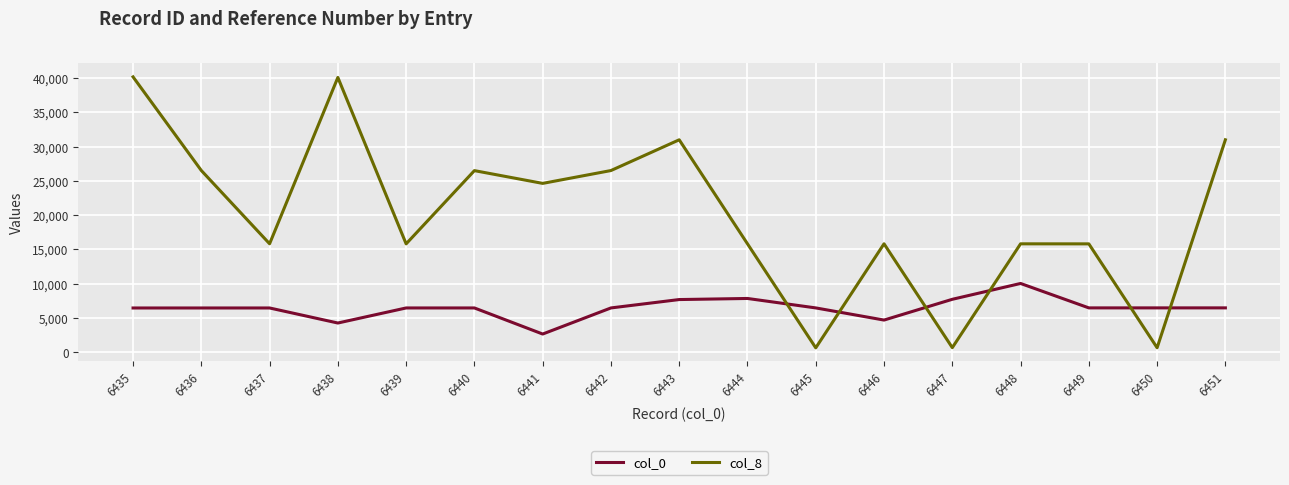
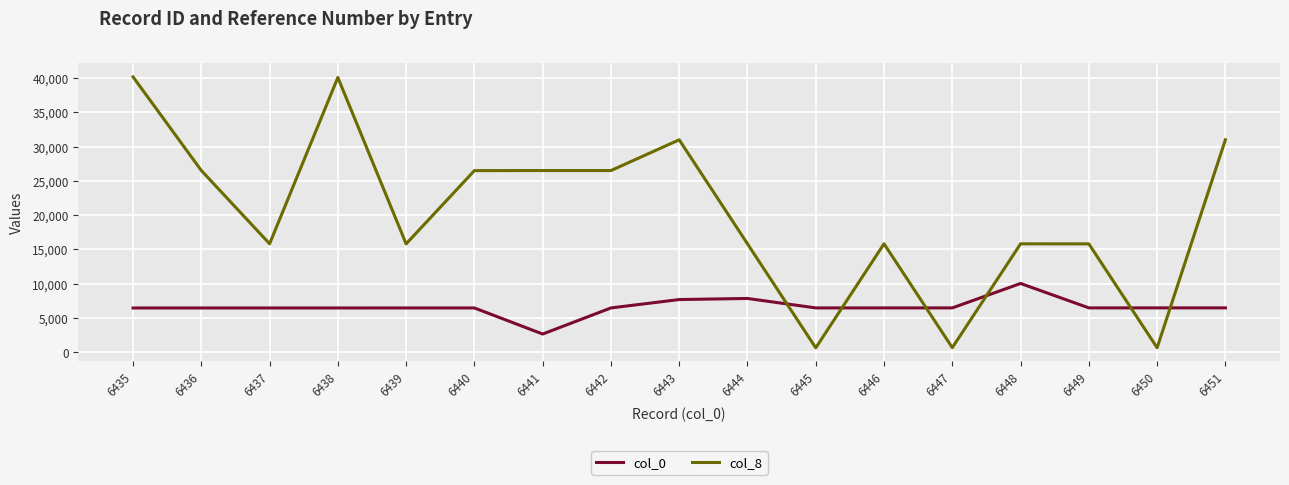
  {
    "col_0": {
      "6435": "6,000",
      "6436": "6,000",
      "6437": "6,000",
-     "6438": "4,000",
+     "6438": "6,000",
      "6439": "6,000",
      "6440": "6,000",
      "6441": "3,000",
      "6442": "6,000",
      "6443": "8,000",
      "6444": "8,000",
      "6445": "6,000",
-     "6446": "5,000",
-     "6447": "8,000",
+     "6446": "6,000",
+     "6447": "6,000",
      "6448": "10,000",
      "6449": "6,000",
      "6450": "6,000",
      "6451": "6,000"
    },
    "col_8": {
      "6435": "40,000",
      "6436": "27,000",
      "6437": "16,000",
      "6438": "40,000",
      "6439": "16,000",
      "6440": "27,000",
-     "6441": "25,000",
+     "6441": "27,000",
      "6442": "27,000",
      "6443": "31,000",
      "6444": "16,000",
      "6445": "1,000",
      "6446": "16,000",
      "6447": "1,000",
      "6448": "16,000",
      "6449": "16,000",
      "6450": "1,000",
      "6451": "31,000"
    }
  }
